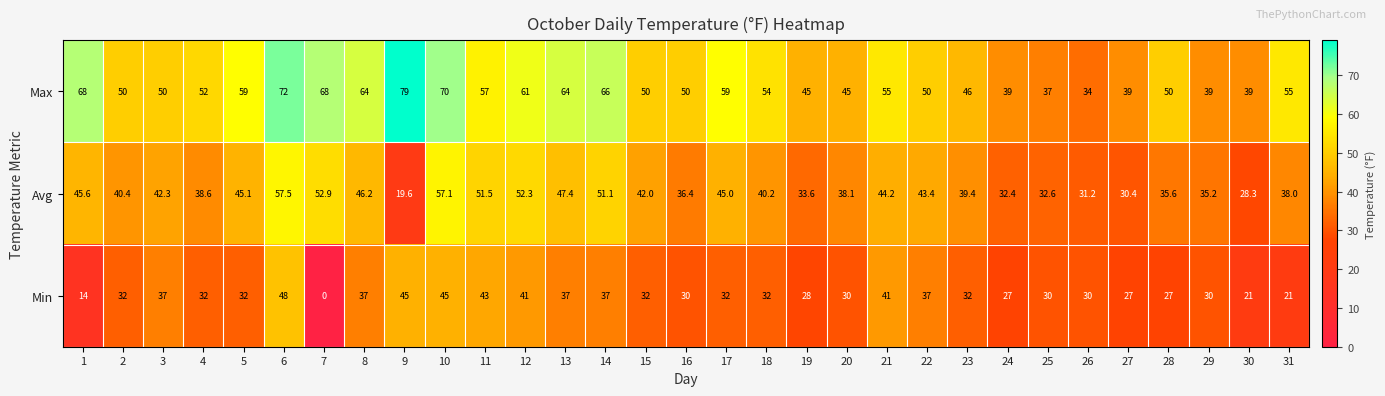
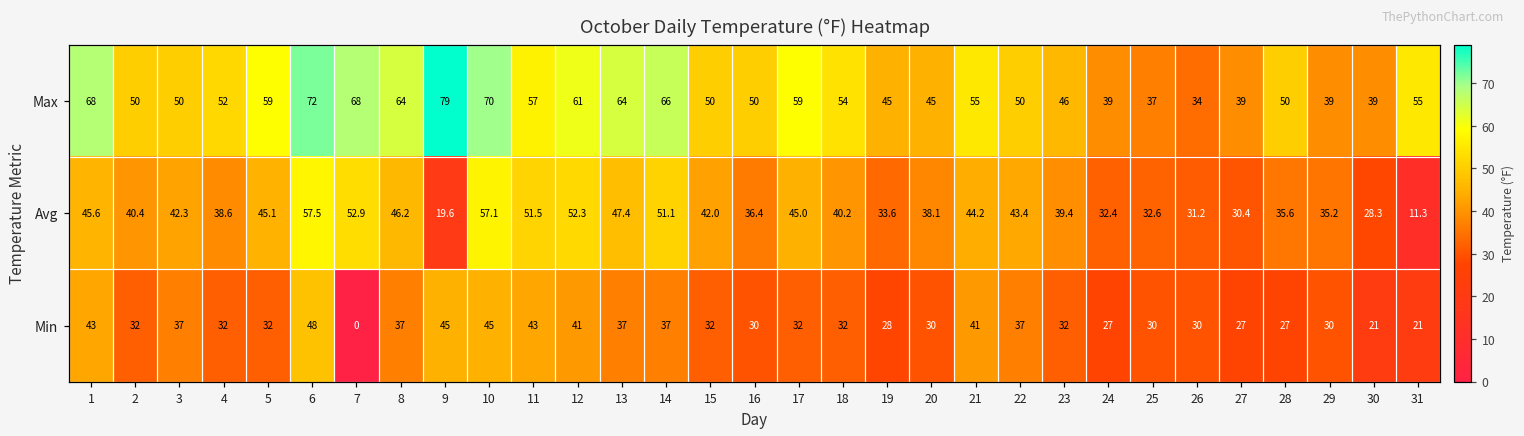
  {
    "Max": {
      "1": 68,
      "2": 50,
      "3": 50,
      "4": 52,
      "5": 59,
      "6": 72,
      "7": 68,
      "8": 64,
      "9": 79,
      "10": 70,
      "11": 57,
      "12": 61,
      "13": 64,
      "14": 66,
      "15": 50,
      "16": 50,
      "17": 59,
      "18": 54,
      "19": 45,
      "20": 45,
      "21": 55,
      "22": 50,
      "23": 46,
      "24": 39,
      "25": 37,
      "26": 34,
      "27": 39,
      "28": 50,
      "29": 39,
      "30": 39,
      "31": 55
    },
    "Avg": {
      "1": 45.6,
      "2": 40.4,
      "3": 42.3,
      "4": 38.6,
      "5": 45.1,
      "6": 57.5,
      "7": 52.9,
      "8": 46.2,
      "9": 19.6,
      "10": 57.1,
      "11": 51.5,
      "12": 52.3,
      "13": 47.4,
      "14": 51.1,
      "15": 42.0,
      "16": 36.4,
      "17": 45.0,
      "18": 40.2,
      "19": 33.6,
      "20": 38.1,
      "21": 44.2,
      "22": 43.4,
      "23": 39.4,
      "24": 32.4,
      "25": 32.6,
      "26": 31.2,
      "27": 30.4,
      "28": 35.6,
      "29": 35.2,
      "30": 28.3,
-     "31": 38.0
+     "31": 11.3
    },
    "Min": {
-     "1": 14,
+     "1": 43,
      "2": 32,
      "3": 37,
      "4": 32,
      "5": 32,
      "6": 48,
      "7": 0,
      "8": 37,
      "9": 45,
      "10": 45,
      "11": 43,
      "12": 41,
      "13": 37,
      "14": 37,
      "15": 32,
      "16": 30,
      "17": 32,
      "18": 32,
      "19": 28,
      "20": 30,
      "21": 41,
      "22": 37,
      "23": 32,
      "24": 27,
      "25": 30,
      "26": 30,
      "27": 27,
      "28": 27,
      "29": 30,
      "30": 21,
      "31": 21
    }
  }
